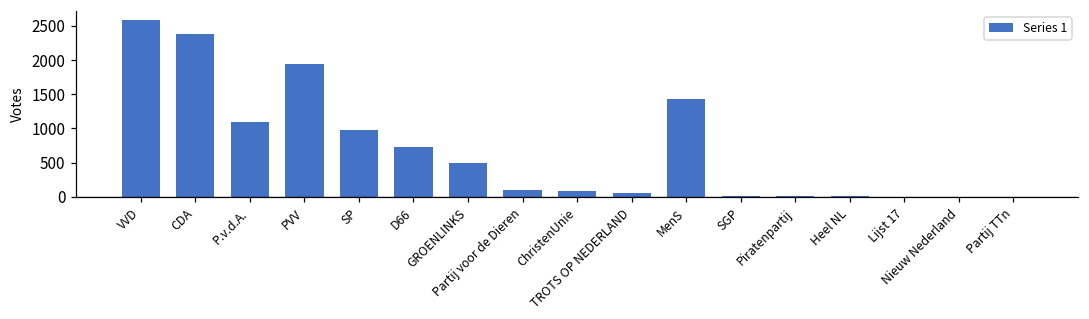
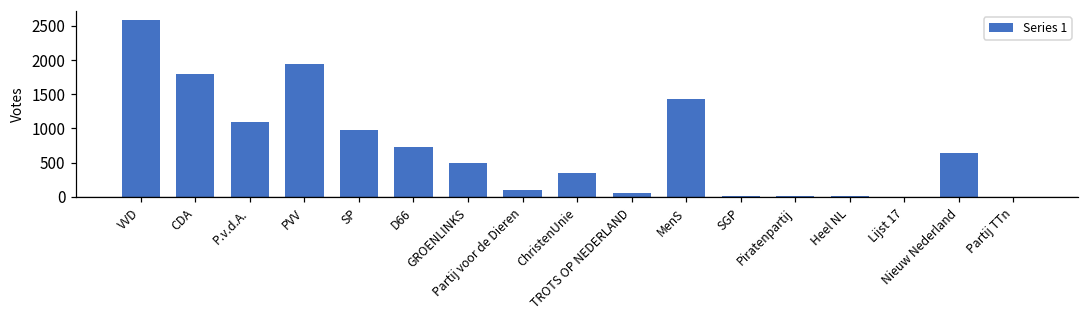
  {
    "VVD": 2600,
-   "CDA": 2400,
+   "CDA": 1800,
    "P.v.d.A.": 1100,
    "PVV": 1900,
    "SP": 1000,
    "D66": 700,
    "GROENLINKS": 500,
    "Partij voor de Dieren": 100,
-   "ChristenUnie": 100,
+   "ChristenUnie": 300,
    "TROTS OP NEDERLAND": 100,
    "MenS": 1400,
-   "Nieuw Nederland": 0
+   "Nieuw Nederland": 600
  }
